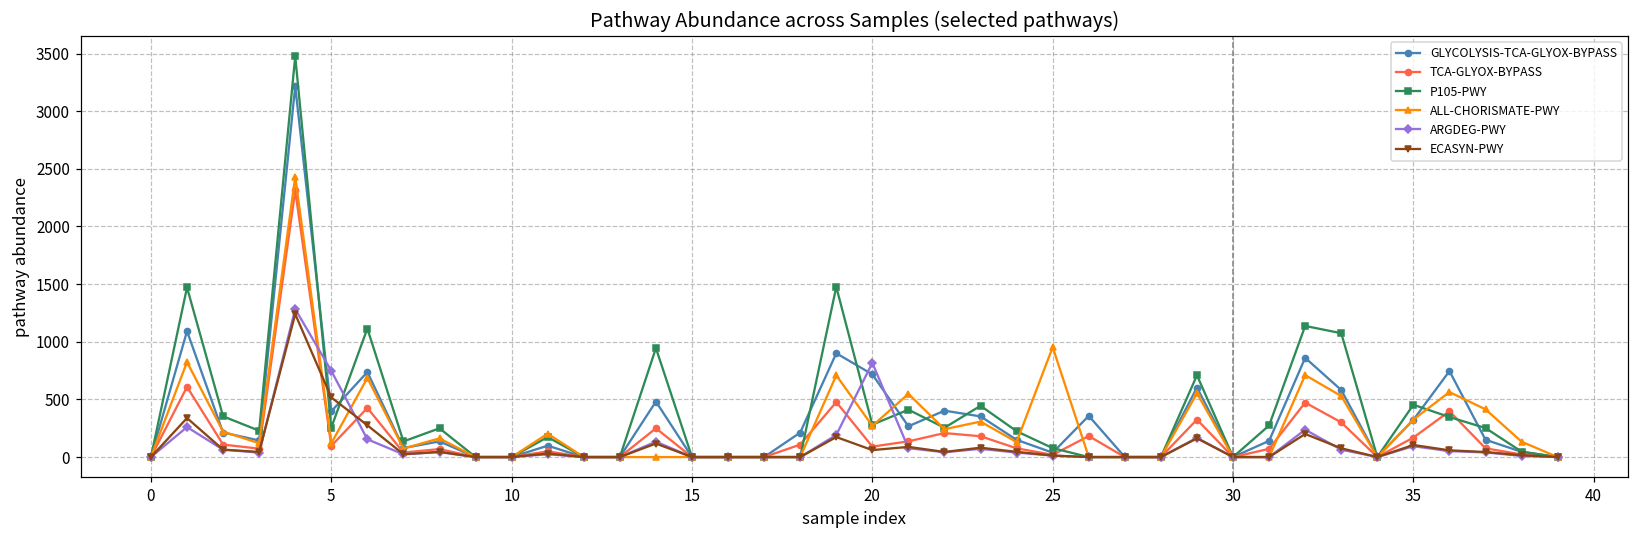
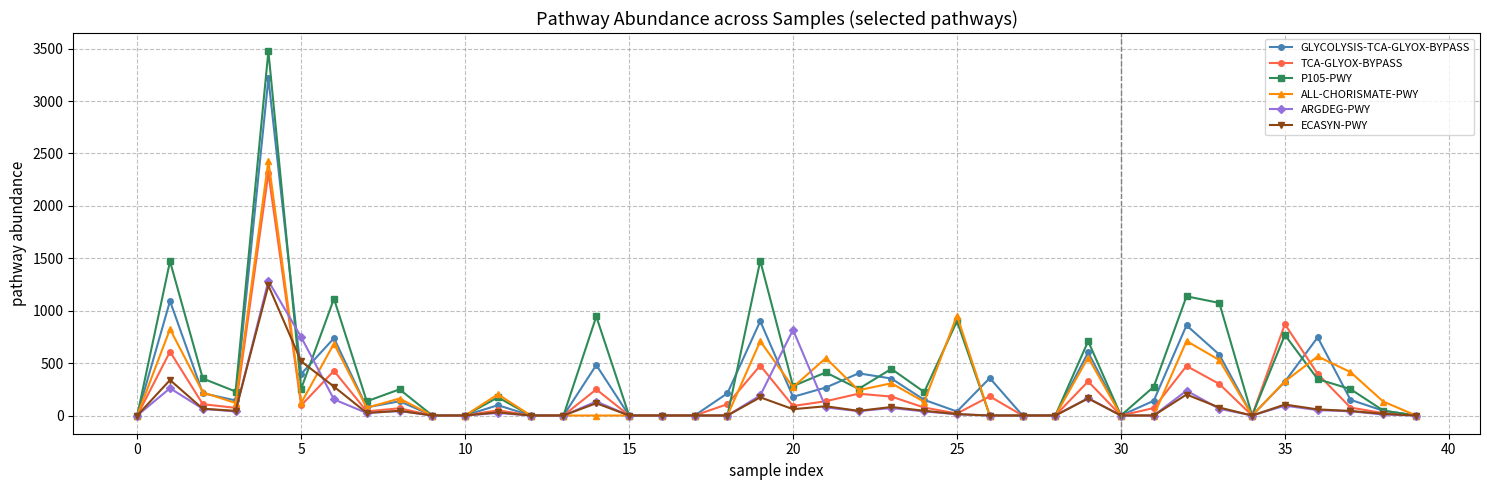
  {
    "GLYCOLYSIS-TCA-GLYOX-BYPASS": {
      "5": 400,
-     "20": 720
+     "20": 180
    },
    "TCA-GLYOX-BYPASS": {
      "20": 90,
-     "35": 170
+     "35": 870
    },
    "P105-PWY": {
      "5": 260,
-     "25": 80,
-     "35": 450
+     "25": 900,
+     "35": 770
    },
    "ALL-CHORISMATE-PWY": {
      "25": 950
    },
    "ARGDEG-PWY": {
      "5": 750,
      "20": 820
    },
    "ECASYN-PWY": {
      "5": 520,
      "20": 60
    }
  }
